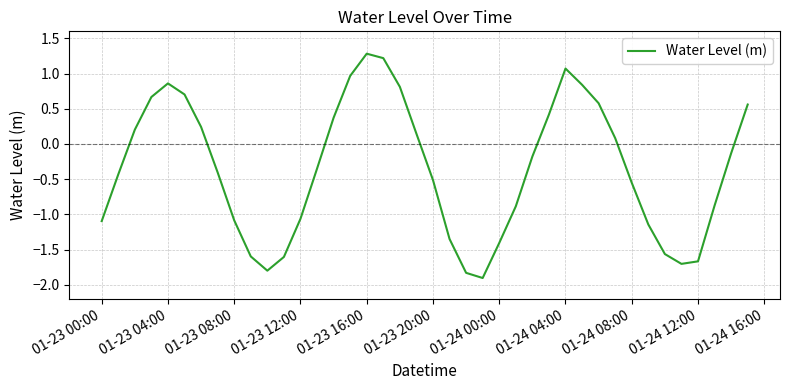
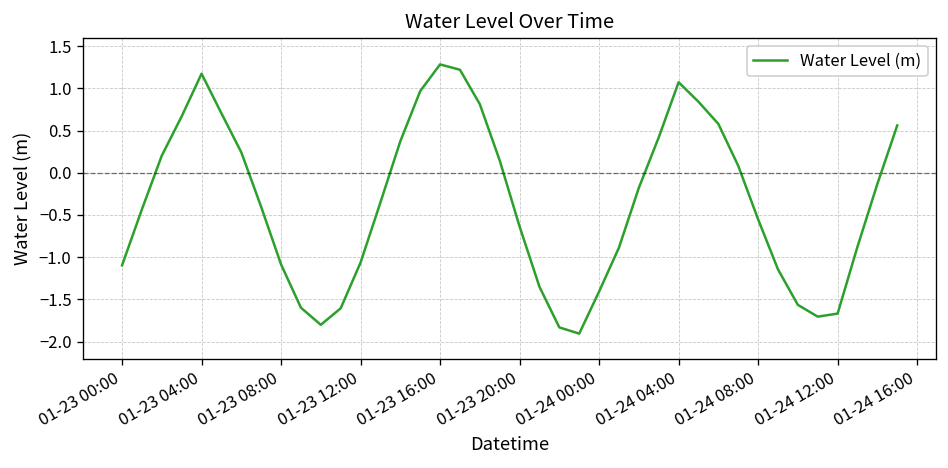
  {
    "01-23 00:00": -1.1,
-   "01-23 04:00": 0.9,
+   "01-23 04:00": 1.2,
    "01-23 08:00": -1.1,
    "01-23 12:00": -1.1,
    "01-23 16:00": 1.3,
-   "01-23 20:00": -0.5,
+   "01-23 20:00": -0.6,
    "01-24 00:00": -1.4,
    "01-24 04:00": 1.1,
    "01-24 08:00": -0.6,
    "01-24 12:00": -1.7
  }
